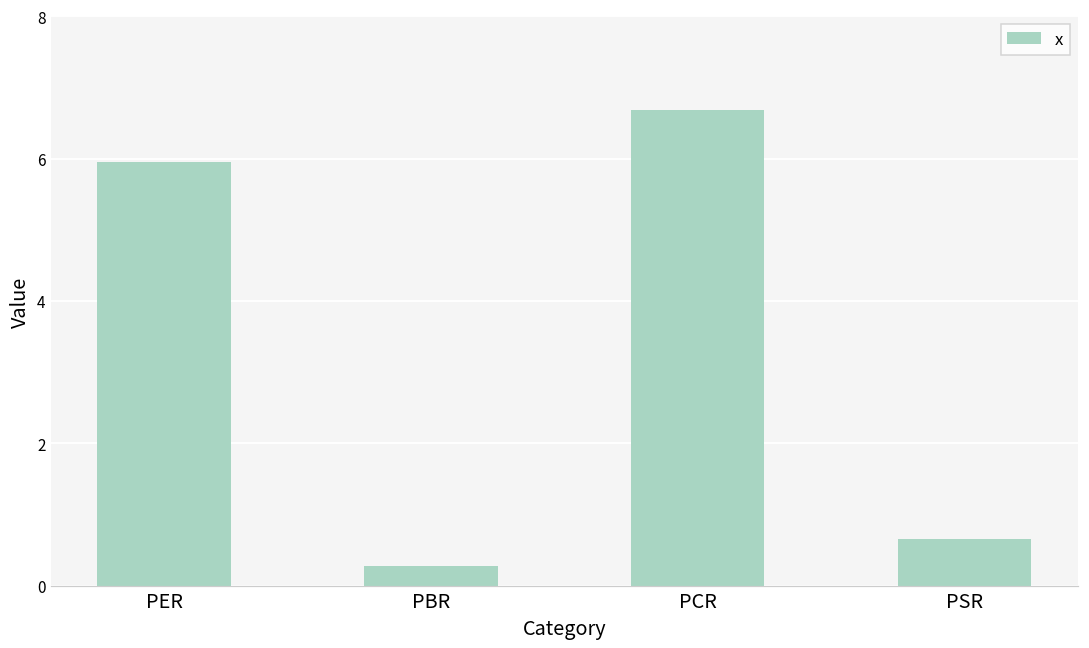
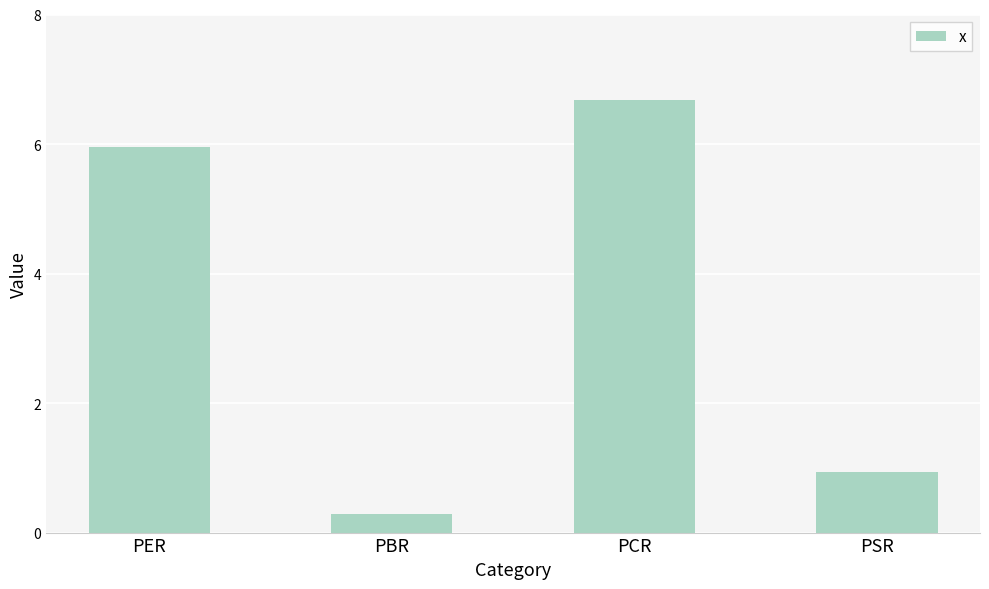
  {
    "PER": 5.9,
    "PBR": 0.3,
    "PCR": 6.7,
-   "PSR": 0.7
+   "PSR": 0.9
  }
